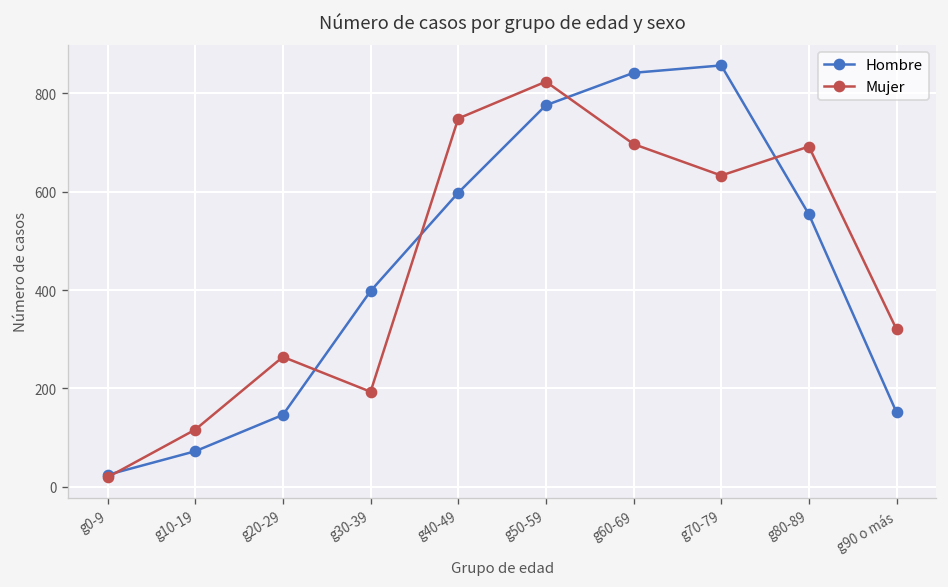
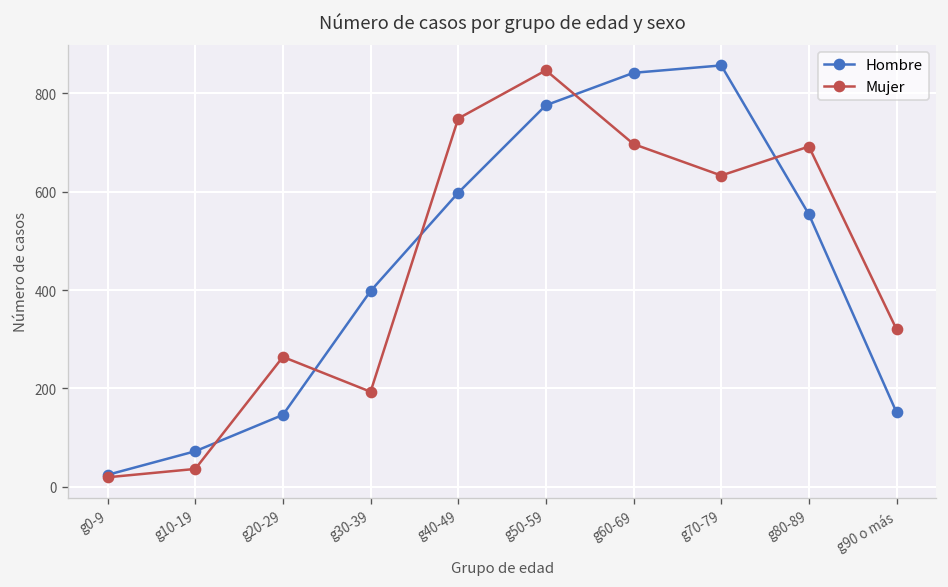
  {
    "Hombre": {
      "g10-19": 70,
      "g20-29": 150,
      "g30-39": 400,
      "g40-49": 600,
      "g50-59": 780,
      "g60-69": 840,
      "g70-79": 860,
      "g80-89": 550,
      "g90 o más": 150
    },
    "Mujer": {
-     "g10-19": 120,
+     "g10-19": 40,
      "g20-29": 260,
      "g30-39": 190,
      "g40-49": 750,
-     "g50-59": 820,
+     "g50-59": 850,
      "g60-69": 700,
      "g70-79": 630,
      "g80-89": 690,
      "g90 o más": 320
    }
  }
